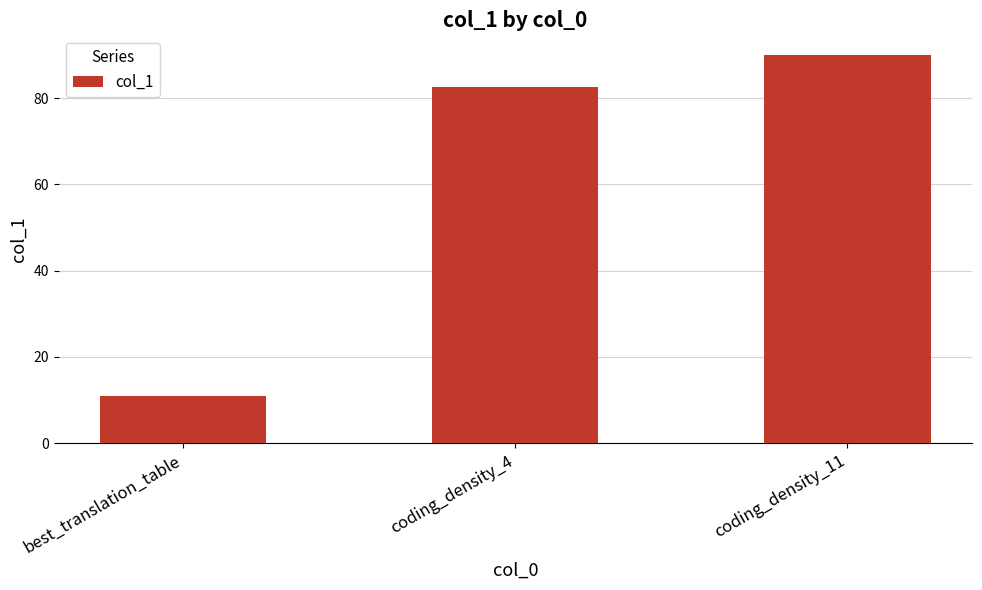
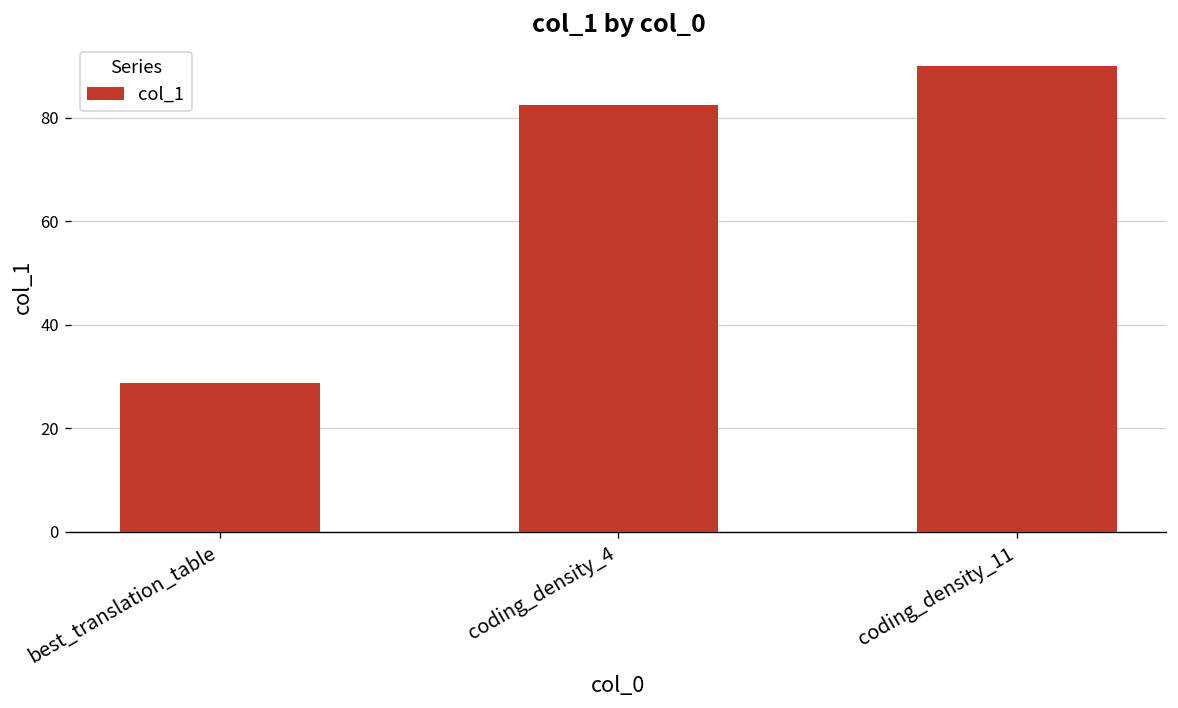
  {
-   "best_translation_table": 11,
+   "best_translation_table": 29,
    "coding_density_4": 83,
    "coding_density_11": 90
  }
